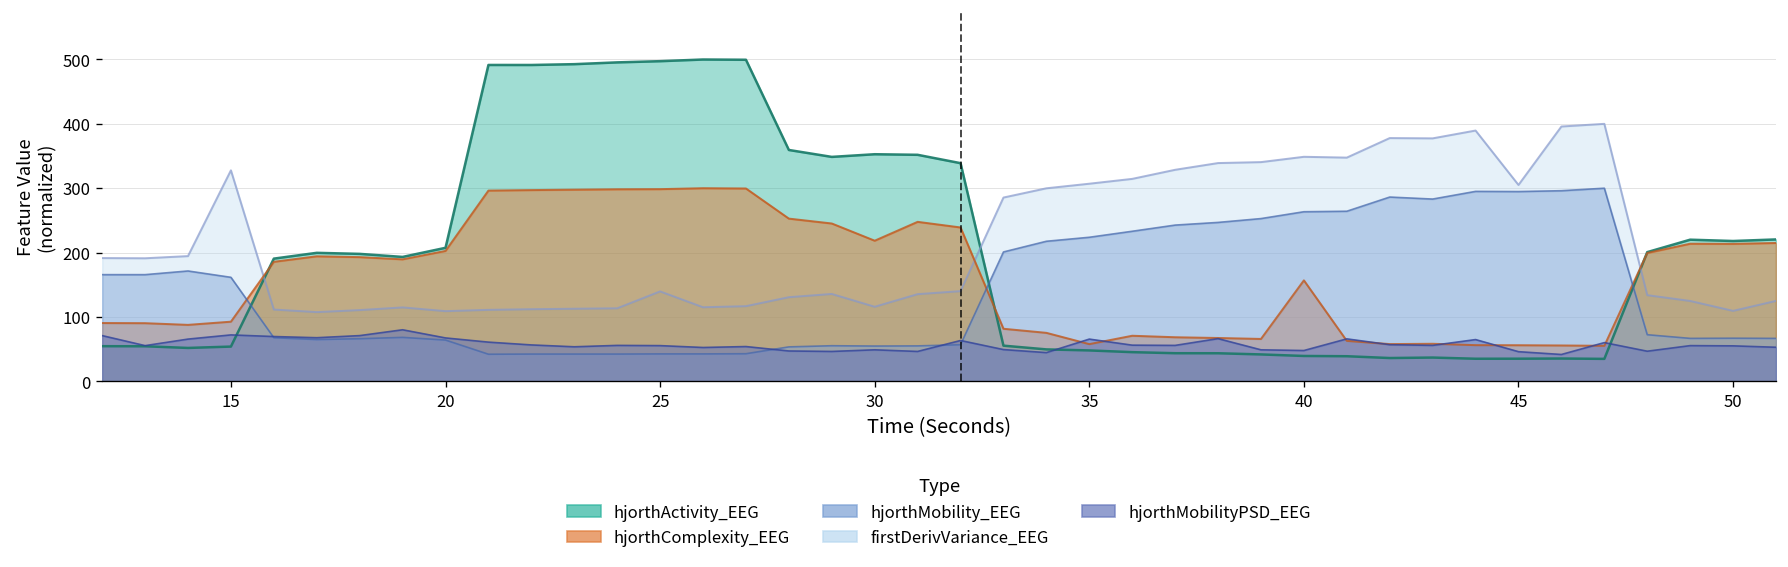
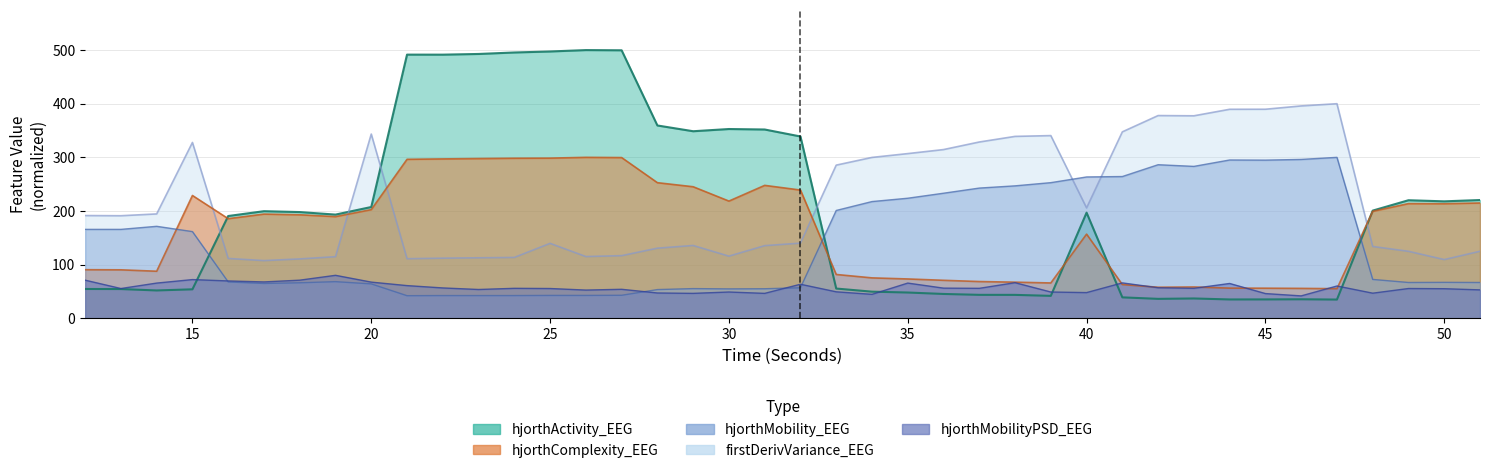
  {
    "firstDerivVariance_EEG": {
      "15": 330,
-     "20": 110,
+     "20": 340,
      "25": 140,
      "30": 120,
      "35": 310,
-     "40": 350,
-     "45": 310,
+     "40": 210,
+     "45": 390,
      "50": 110
    },
    "hjorthActivity_EEG": {
      "15": 50,
      "20": 210,
      "25": 500,
      "30": 350,
      "35": 50,
-     "40": 40,
+     "40": 200,
      "45": 40
    },
    "hjorthComplexity_EEG": {
-     "15": 90,
+     "15": 230,
      "20": 200,
      "25": 300,
      "30": 220,
-     "35": 60,
+     "35": 70,
      "40": 160,
      "45": 60
    }
  }
